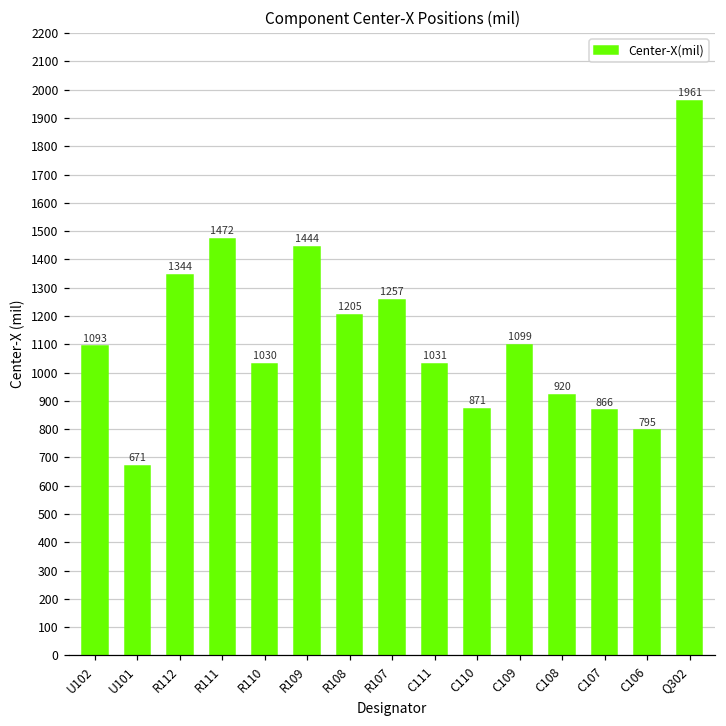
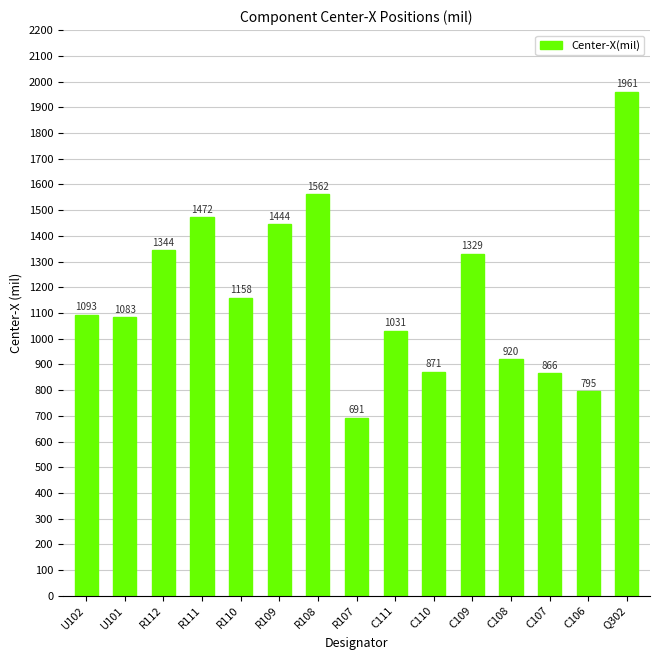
  {
    "U102": 1093,
-   "U101": 671,
+   "U101": 1083,
    "R112": 1344,
    "R111": 1472,
-   "R110": 1030,
+   "R110": 1158,
    "R109": 1444,
-   "R108": 1205,
-   "R107": 1257,
+   "R108": 1562,
+   "R107": 691,
    "C111": 1031,
    "C110": 871,
-   "C109": 1099,
+   "C109": 1329,
    "C108": 920,
    "C107": 866,
    "C106": 795,
    "Q302": 1961
  }
